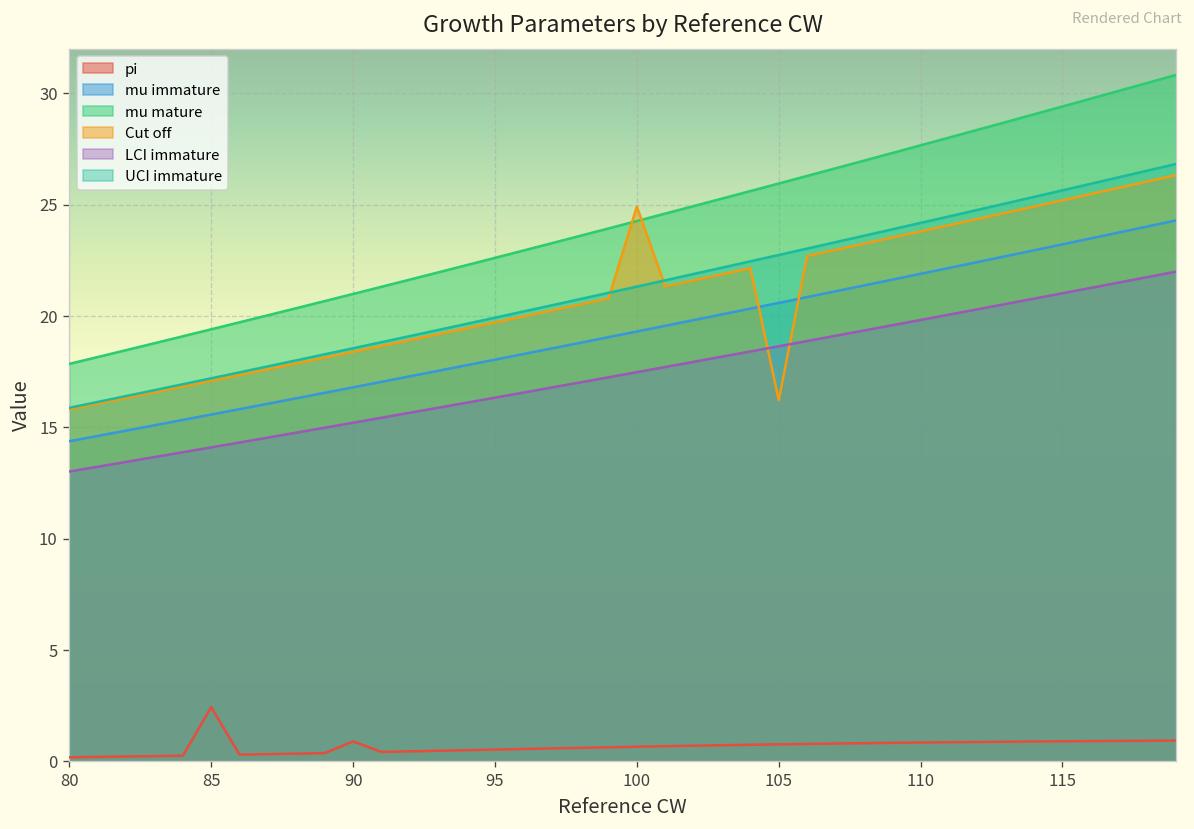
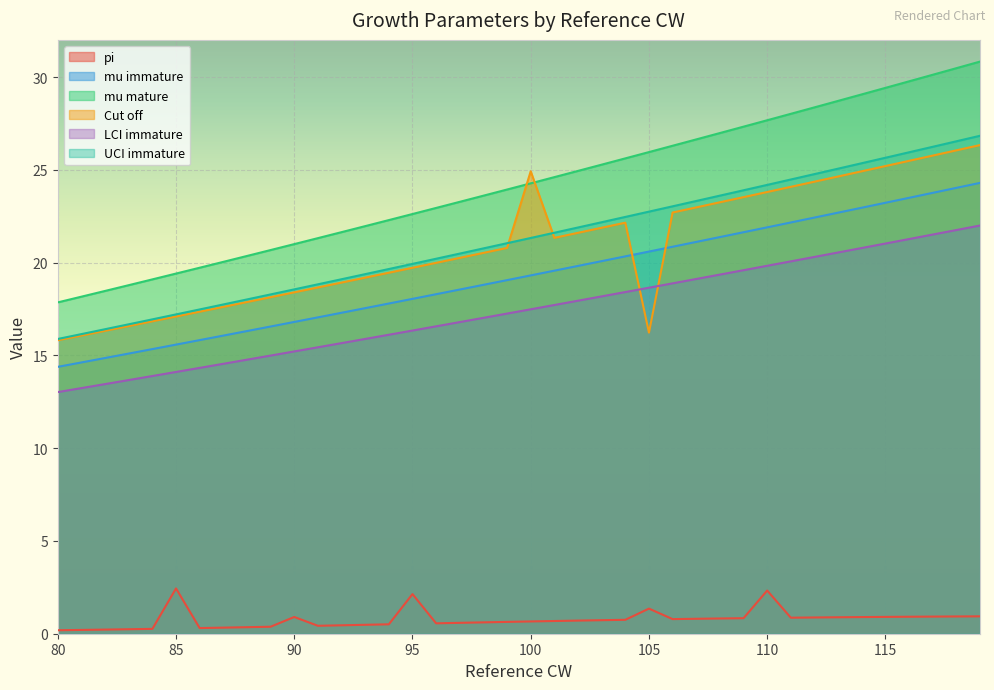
  {
    "pi": {
      "80": 0.2,
      "85": 2.4,
      "90": 0.9,
-     "95": 0.5,
+     "95": 2.1,
      "100": 0.7,
-     "105": 0.8,
-     "110": 0.9,
+     "105": 1.4,
+     "110": 2.3,
      "115": 0.9
    },
    "Cut off": {
      "90": 18.4,
      "95": 19.7,
      "100": 24.9,
      "105": 16.2,
      "110": 23.8,
      "115": 25.2
    },
    "LCI immature": {
      "80": 13.0,
      "85": 14.1,
      "90": 15.2,
      "95": 16.3,
      "100": 17.5,
      "105": 18.6,
      "110": 19.8,
      "115": 21.0
    }
  }
